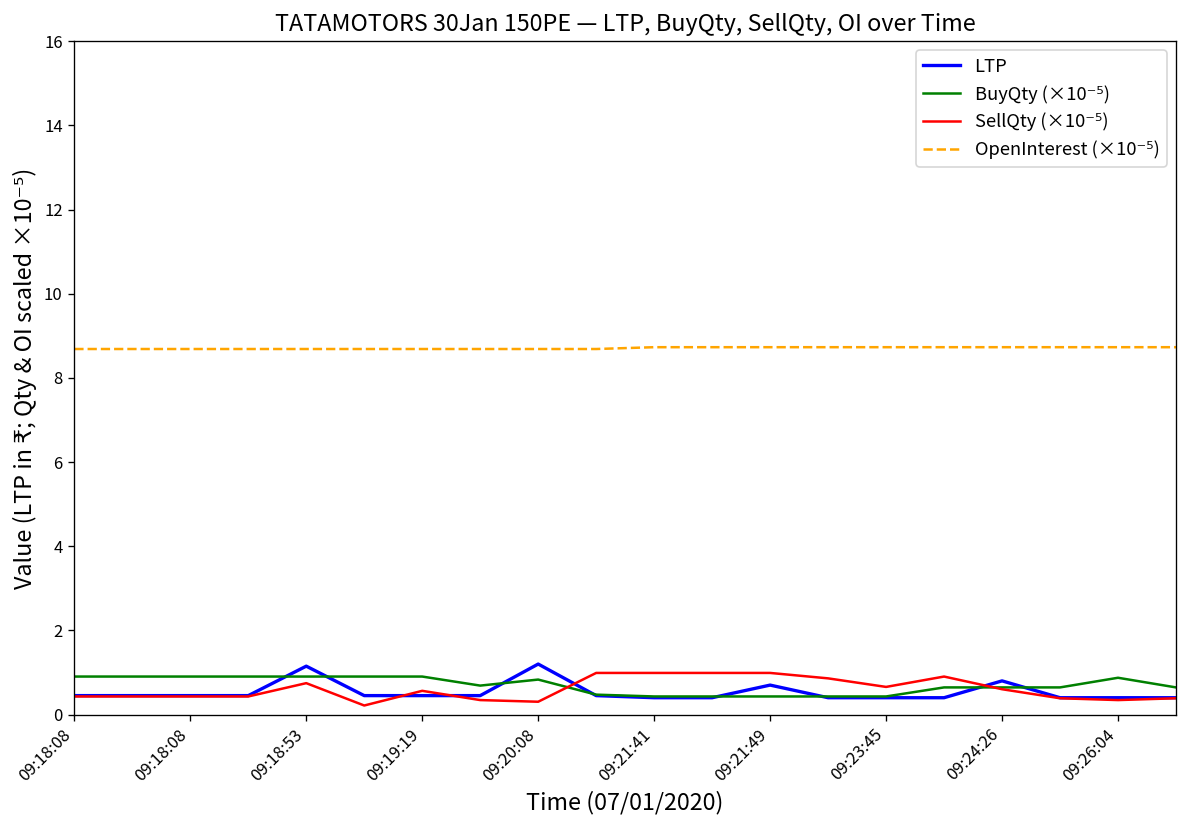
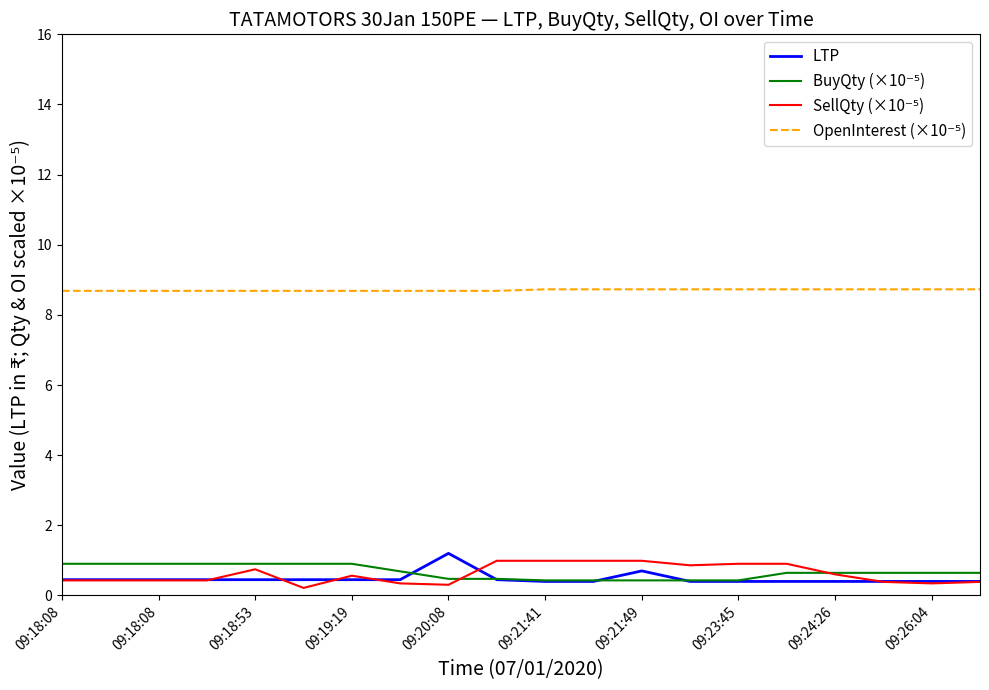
  {
    "LTP": {
-     "09:18:53": 1.2,
+     "09:18:53": 0.5,
      "09:19:19": 0.5,
      "09:20:08": 1.2,
      "09:21:49": 0.7,
-     "09:24:26": 0.8
+     "09:24:26": 0.4
    },
    "BuyQty (×10⁻⁵)": {
      "09:18:53": 0.9,
      "09:19:19": 0.9,
-     "09:20:08": 0.8,
+     "09:20:08": 0.5,
      "09:21:49": 0.4,
-     "09:26:04": 0.9
+     "09:26:04": 0.6
    },
    "SellQty (×10⁻⁵)": {
      "09:18:53": 0.7,
      "09:19:19": 0.6,
      "09:20:08": 0.3,
      "09:21:49": 1.0,
-     "09:23:45": 0.7
+     "09:23:45": 0.9
    },
    "OpenInterest (×10⁻⁵)": {
      "09:18:53": 8.7,
      "09:19:19": 8.7,
      "09:20:08": 8.7,
      "09:21:49": 8.7,
      "09:23:45": 8.7,
      "09:24:26": 8.7,
      "09:26:04": 8.7
    }
  }
